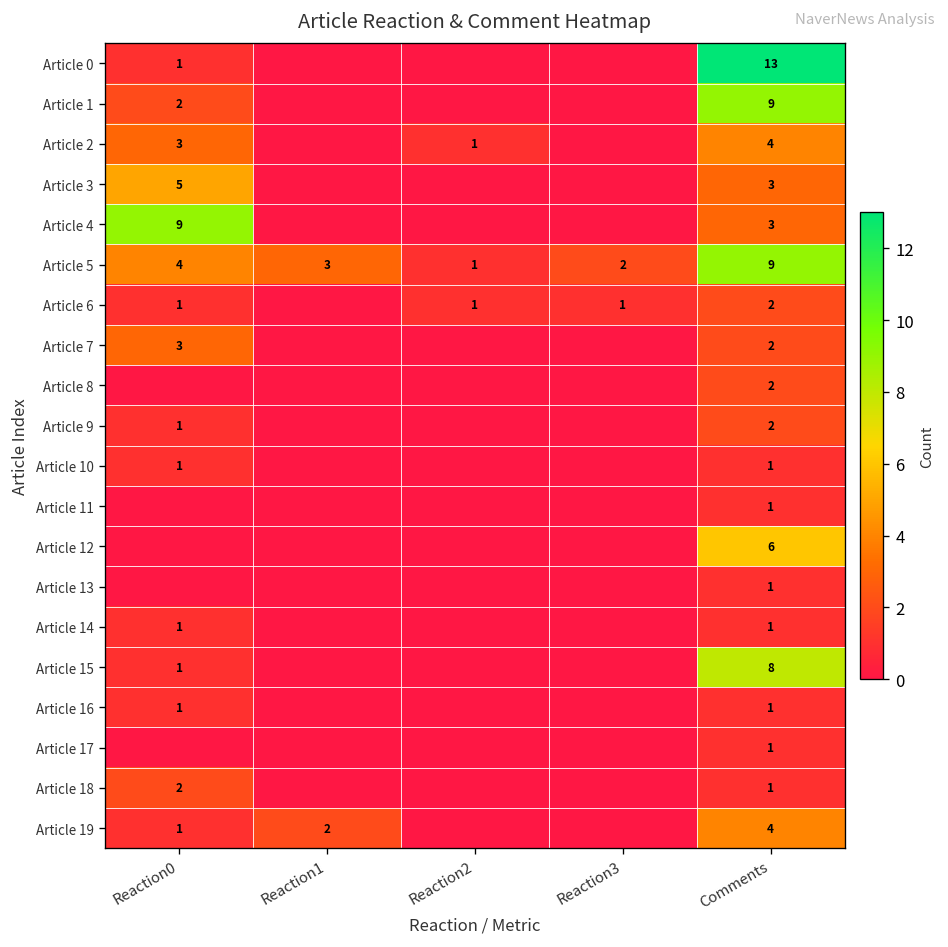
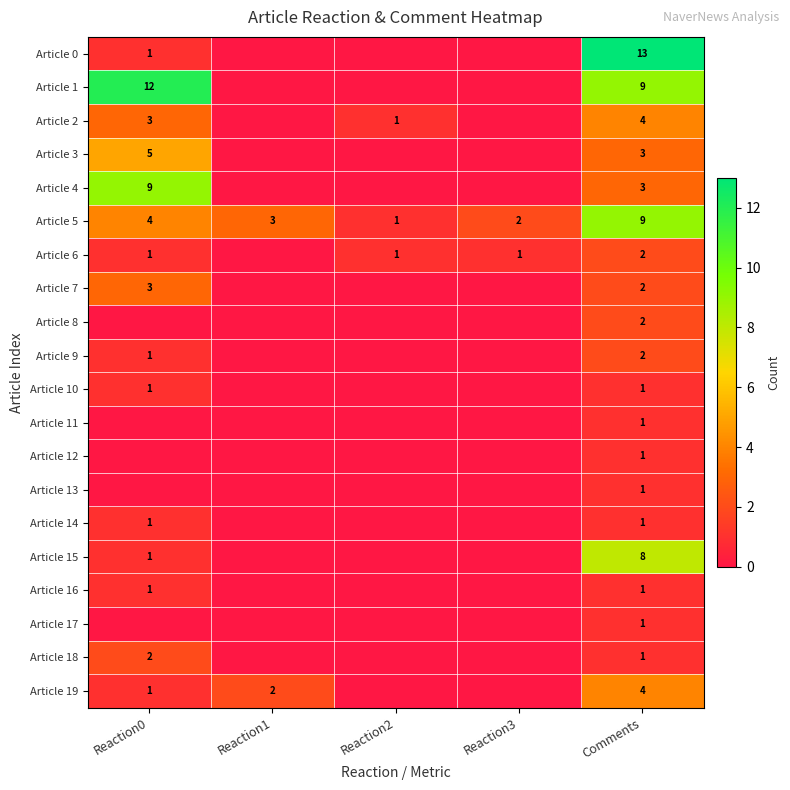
  {
    "Article 0": {
      "Reaction0": 1,
      "Comments": 13
    },
    "Article 1": {
-     "Reaction0": 2,
+     "Reaction0": 12,
      "Comments": 9
    },
    "Article 2": {
      "Reaction0": 3,
      "Reaction2": 1,
      "Comments": 4
    },
    "Article 3": {
      "Reaction0": 5,
      "Comments": 3
    },
    "Article 4": {
      "Reaction0": 9,
      "Comments": 3
    },
    "Article 5": {
      "Reaction0": 4,
      "Reaction1": 3,
      "Reaction2": 1,
      "Reaction3": 2,
      "Comments": 9
    },
    "Article 6": {
      "Reaction0": 1,
      "Reaction2": 1,
      "Reaction3": 1,
      "Comments": 2
    },
    "Article 7": {
      "Reaction0": 3,
      "Comments": 2
    },
    "Article 8": {
      "Comments": 2
    },
    "Article 9": {
      "Reaction0": 1,
      "Comments": 2
    },
    "Article 10": {
      "Reaction0": 1,
      "Comments": 1
    },
    "Article 11": {
      "Comments": 1
    },
    "Article 12": {
-     "Comments": 6
+     "Comments": 1
    },
    "Article 13": {
      "Comments": 1
    },
    "Article 14": {
      "Reaction0": 1,
      "Comments": 1
    },
    "Article 15": {
      "Reaction0": 1,
      "Comments": 8
    },
    "Article 16": {
      "Reaction0": 1,
      "Comments": 1
    },
    "Article 17": {
      "Comments": 1
    },
    "Article 18": {
      "Reaction0": 2,
      "Comments": 1
    },
    "Article 19": {
      "Reaction0": 1,
      "Reaction1": 2,
      "Comments": 4
    }
  }
